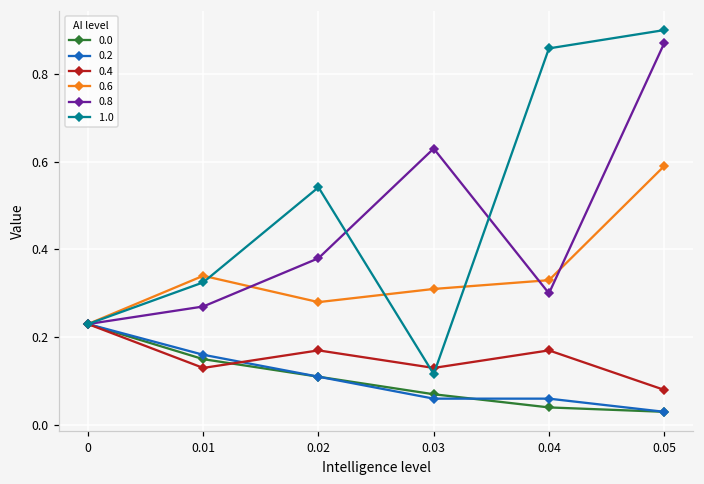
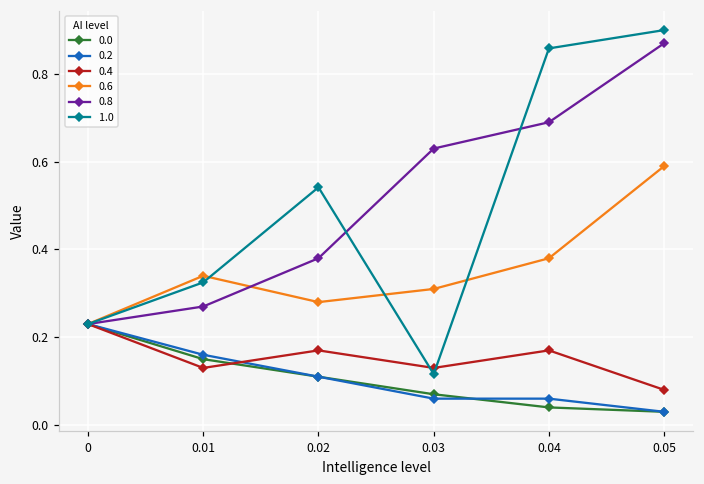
  {
    "0.0": {
      "0.01": 0.15,
      "0.03": 0.07,
      "0.04": 0.04
    },
    "0.2": {
      "0.01": 0.16,
      "0.03": 0.06,
      "0.04": 0.06
    },
    "0.4": {
      "0.01": 0.13,
      "0.02": 0.17,
      "0.03": 0.13,
      "0.04": 0.17,
      "0.05": 0.08
    },
    "0.6": {
      "0.01": 0.34,
      "0.02": 0.28,
      "0.03": 0.31,
-     "0.04": 0.33,
+     "0.04": 0.38,
      "0.05": 0.59
    },
    "0.8": {
      "0.01": 0.27,
      "0.02": 0.38,
      "0.03": 0.63,
-     "0.04": 0.30,
+     "0.04": 0.69,
      "0.05": 0.87
    },
    "1.0": {
      "0.01": 0.33,
      "0.02": 0.54,
      "0.03": 0.12,
      "0.04": 0.86,
      "0.05": 0.90
    }
  }
